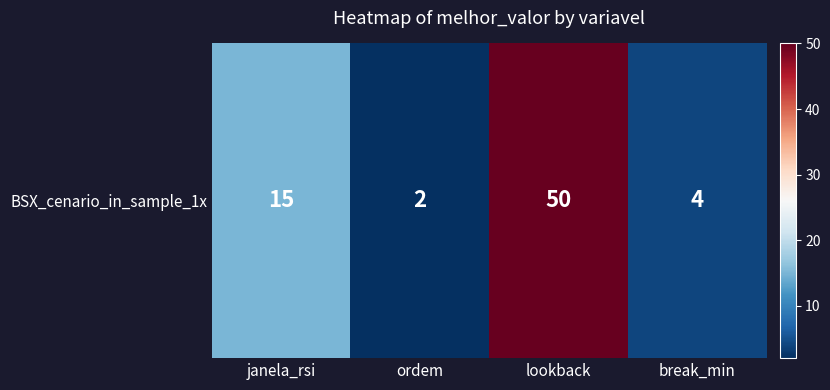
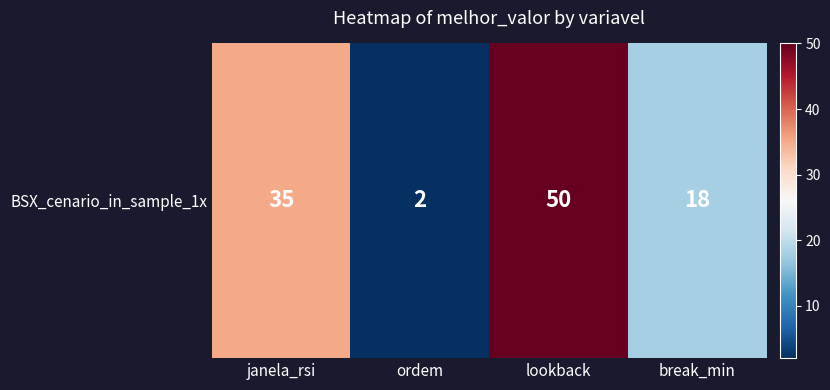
  {
    "BSX_cenario_in_sample_1x": {
-     "janela_rsi": 15,
+     "janela_rsi": 35,
      "ordem": 2,
      "lookback": 50,
-     "break_min": 4
+     "break_min": 18
    }
  }
